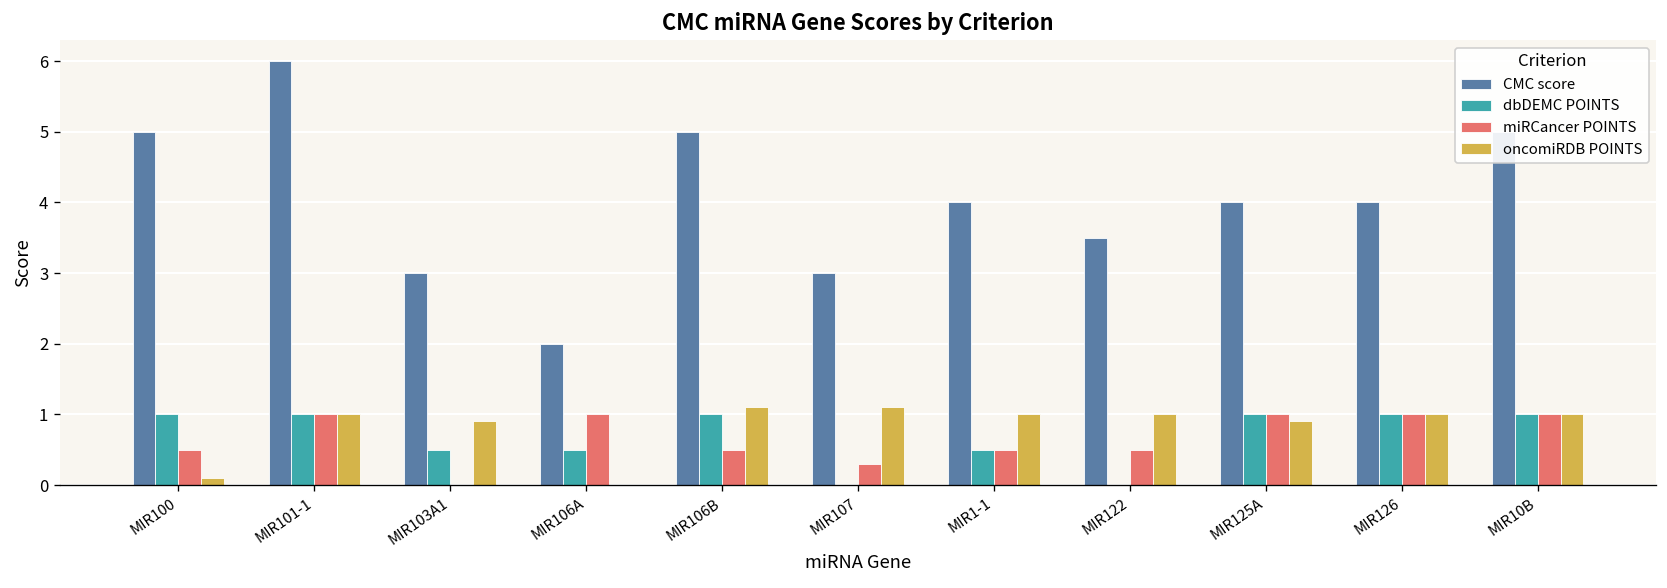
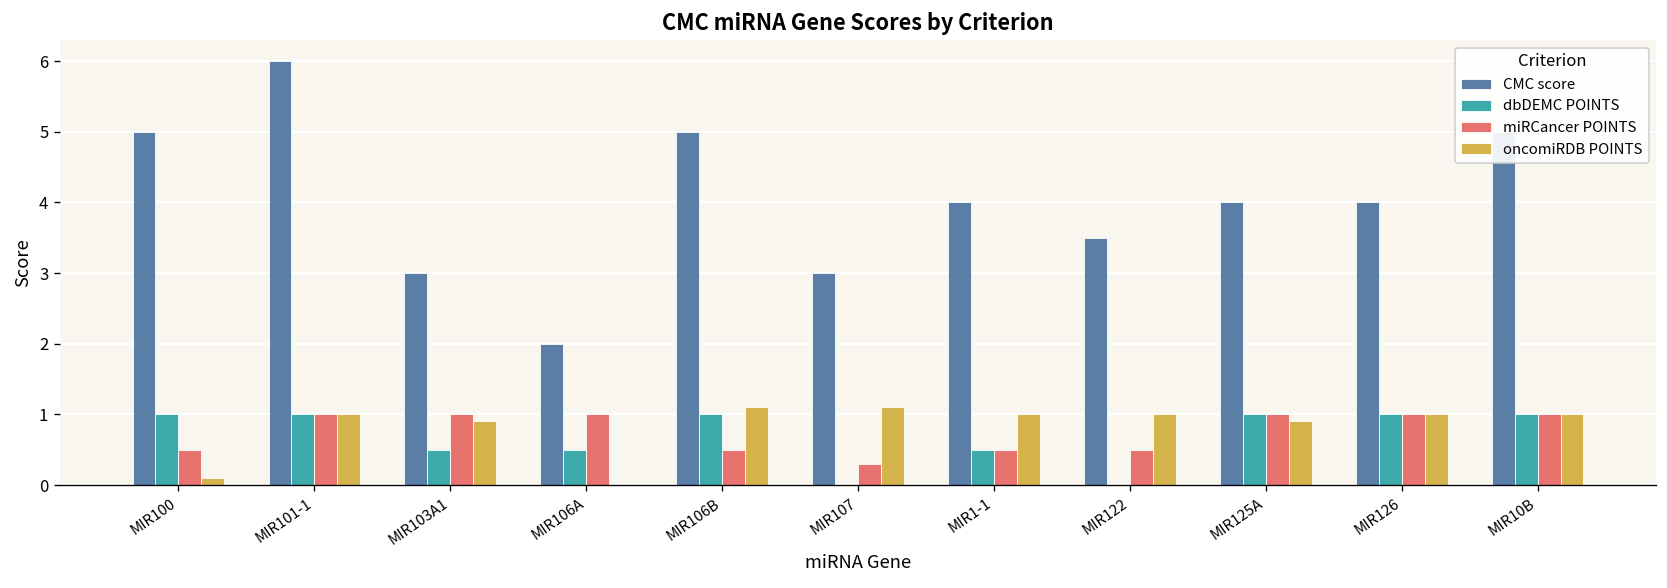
  {
    "miRCancer POINTS": {
      "MIR100": 0.5,
      "MIR101-1": 1,
-     "MIR103A1": 0,
+     "MIR103A1": 1,
      "MIR106A": 1,
      "MIR106B": 0.5,
      "MIR107": 0.3,
      "MIR1-1": 0.5,
      "MIR122": 0.5,
      "MIR125A": 1,
      "MIR126": 1,
      "MIR10B": 1
    },
    "oncomiRDB POINTS": {
      "MIR100": 0.1,
      "MIR101-1": 1,
      "MIR103A1": 0.9,
      "MIR106A": 0,
      "MIR106B": 1.1,
      "MIR107": 1.1,
      "MIR1-1": 1,
      "MIR122": 1,
      "MIR125A": 0.9,
      "MIR126": 1,
      "MIR10B": 1
    }
  }
